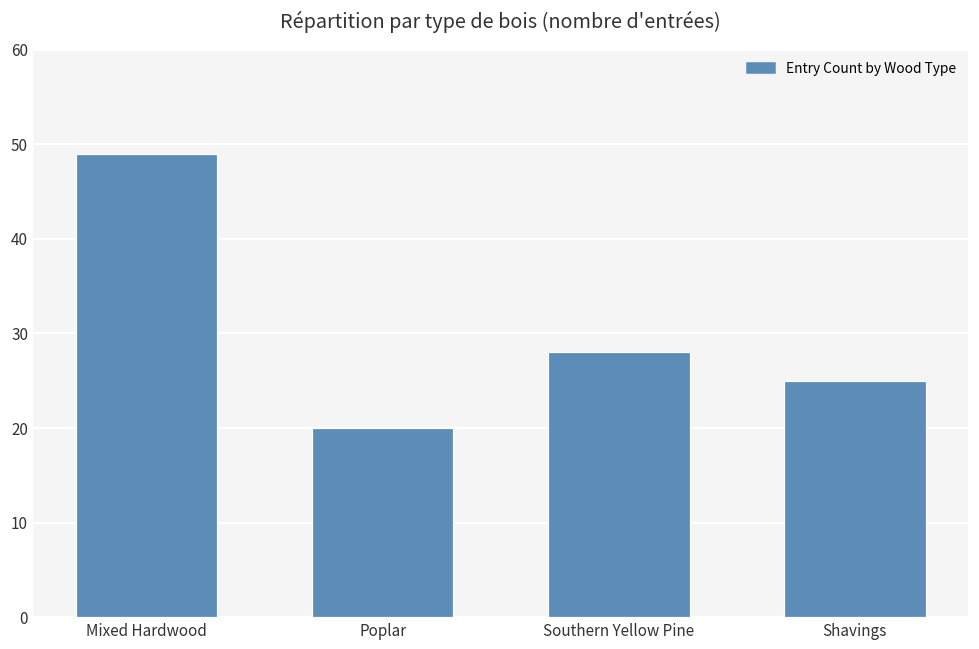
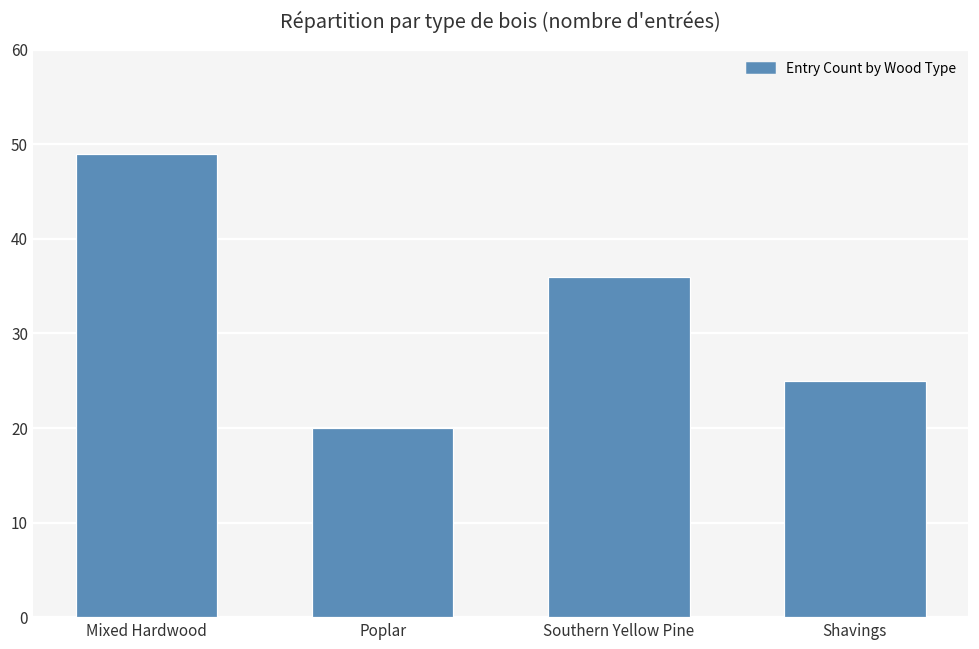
  {
    "Mixed Hardwood": 49,
    "Poplar": 20,
-   "Southern Yellow Pine": 28,
+   "Southern Yellow Pine": 36,
    "Shavings": 25
  }
